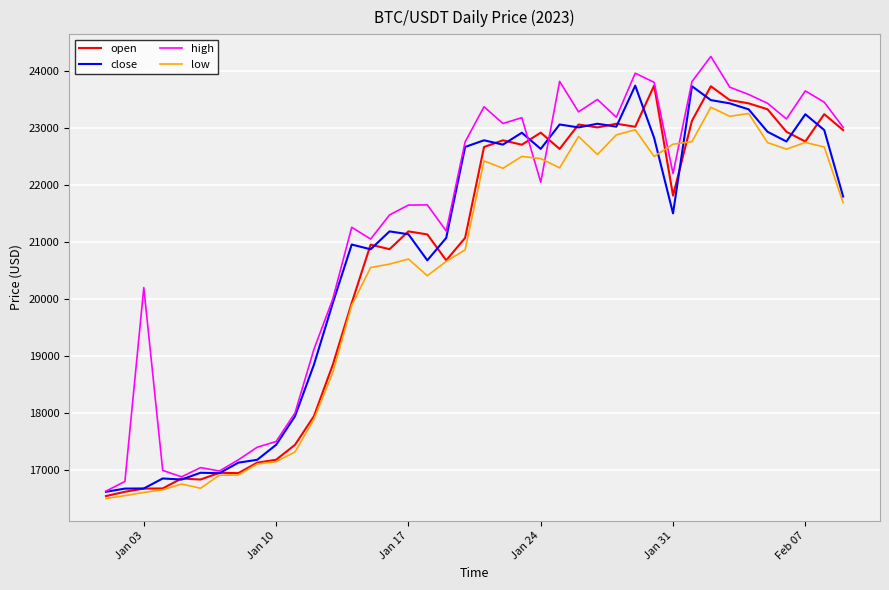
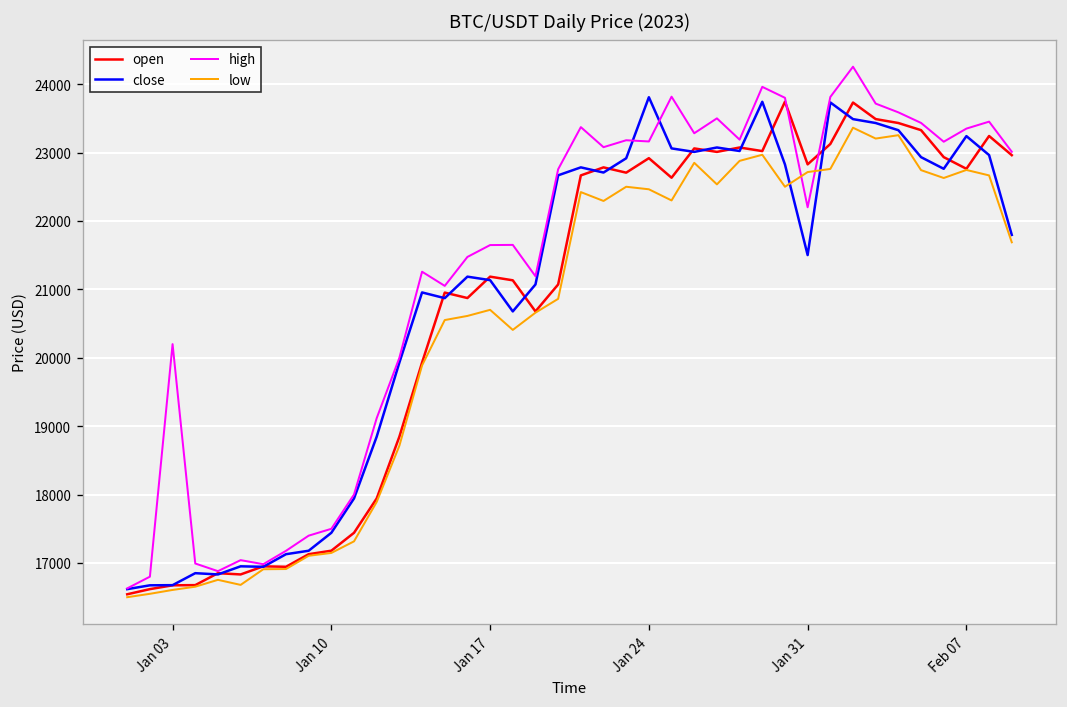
  {
    "open": {
      "Jan 17": 21200,
      "Jan 24": 22900,
-     "Jan 31": 21800
+     "Jan 31": 22800
    },
    "close": {
      "Jan 10": 17400,
      "Jan 17": 21100,
-     "Jan 24": 22600,
+     "Jan 24": 23800,
      "Jan 31": 21500,
      "Feb 07": 23200
    },
    "high": {
      "Jan 03": 20200,
      "Jan 10": 17500,
      "Jan 17": 21600,
-     "Jan 24": 22000,
+     "Jan 24": 23200,
      "Jan 31": 22200,
-     "Feb 07": 23700
+     "Feb 07": 23400
    },
    "low": {
      "Jan 03": 16600,
      "Jan 17": 20700,
      "Jan 24": 22500,
      "Jan 31": 22700
    }
  }
